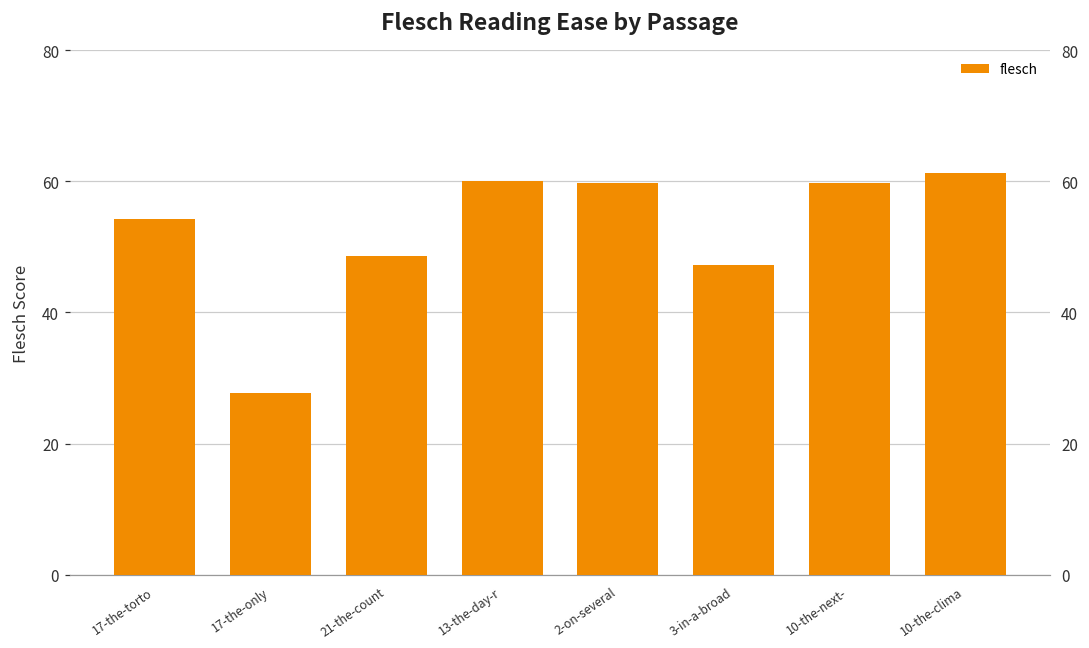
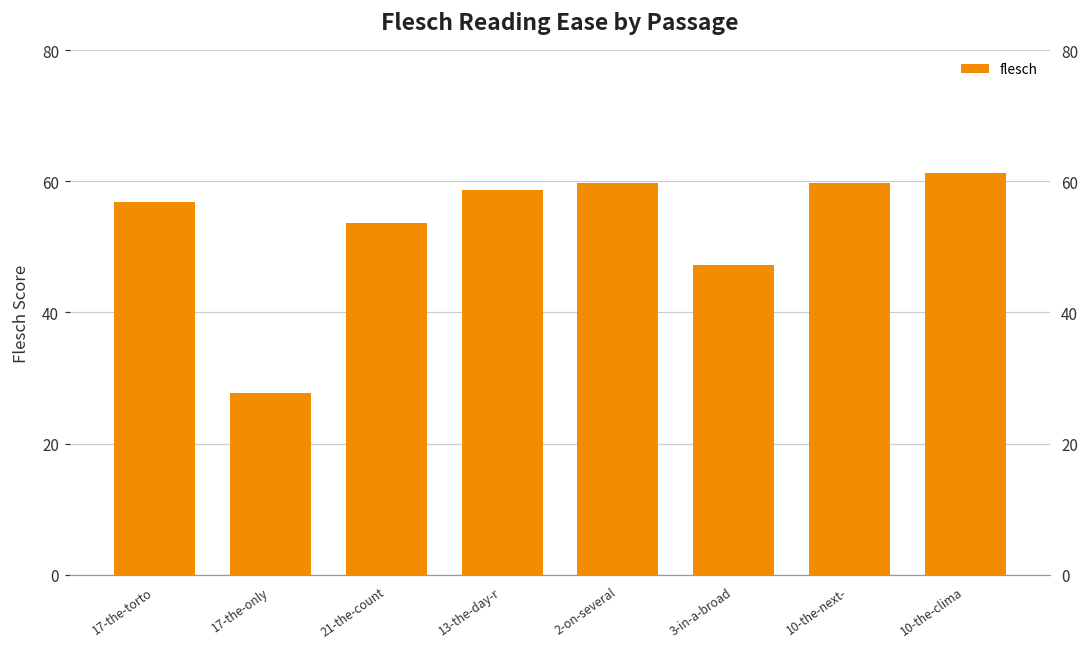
  {
-   "17-the-torto": 54,
+   "17-the-torto": 57,
    "17-the-only": 28,
-   "21-the-count": 49,
-   "13-the-day-r": 60,
+   "21-the-count": 54,
+   "13-the-day-r": 59,
    "2-on-several": 60,
    "3-in-a-broad": 47,
    "10-the-next-": 60,
    "10-the-clima": 61
  }
